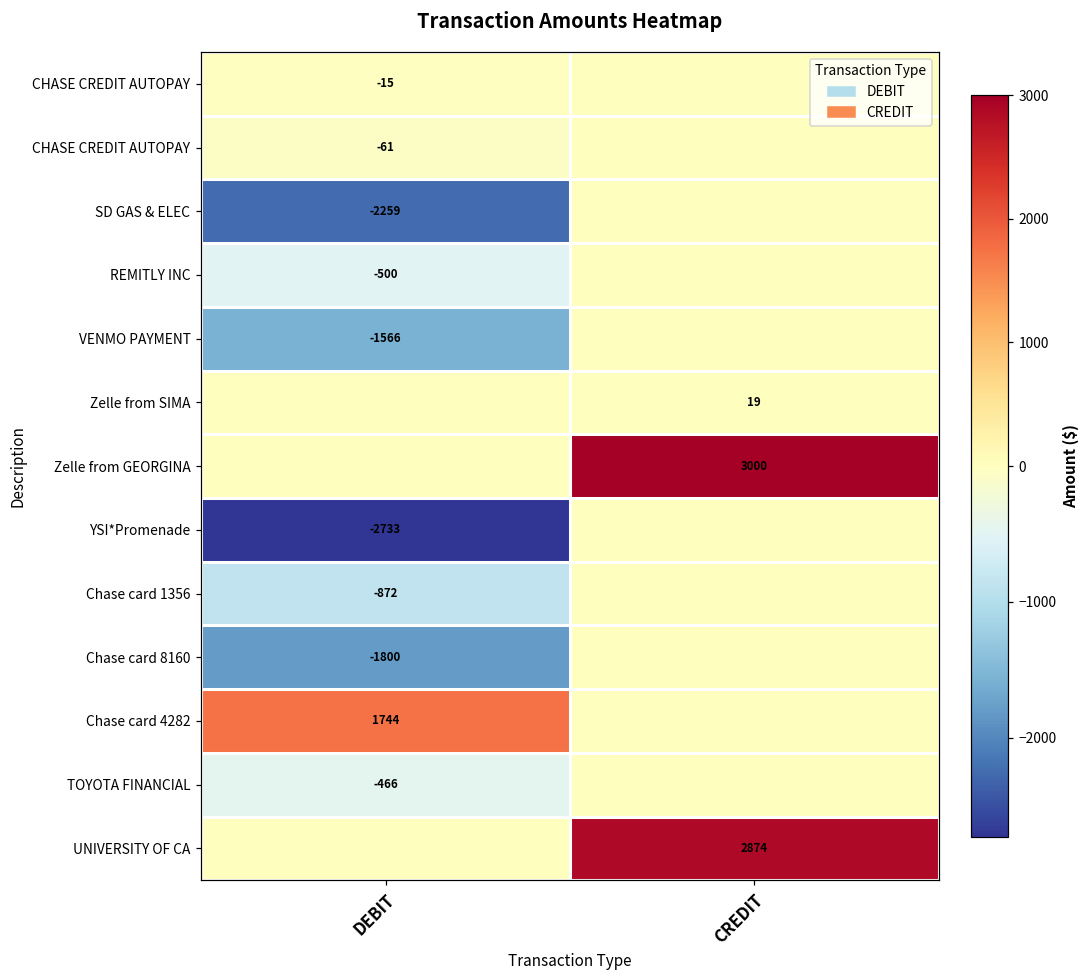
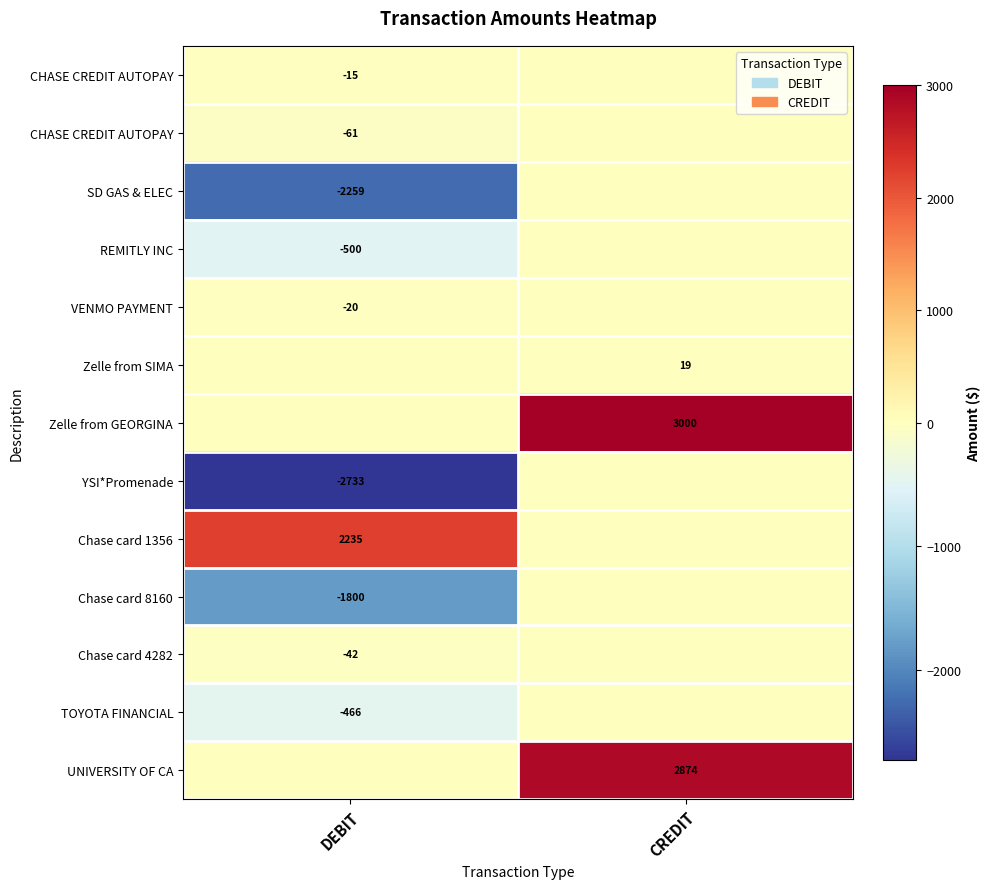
  {
    "SD GAS & ELEC": {
      "DEBIT": -2259
    },
    "REMITLY INC": {
      "DEBIT": -500
    },
    "VENMO PAYMENT": {
-     "DEBIT": -1566
+     "DEBIT": -20
    },
    "Zelle from SIMA": {
      "CREDIT": 19
    },
    "Zelle from GEORGINA": {
      "CREDIT": 3000
    },
    "YSI*Promenade": {
      "DEBIT": -2733
    },
    "Chase card 1356": {
-     "DEBIT": -872
+     "DEBIT": 2235
    },
    "Chase card 8160": {
      "DEBIT": -1800
    },
    "Chase card 4282": {
-     "DEBIT": 1744
+     "DEBIT": -42
    },
    "TOYOTA FINANCIAL": {
      "DEBIT": -466
    },
    "UNIVERSITY OF CA": {
      "CREDIT": 2874
    }
  }
